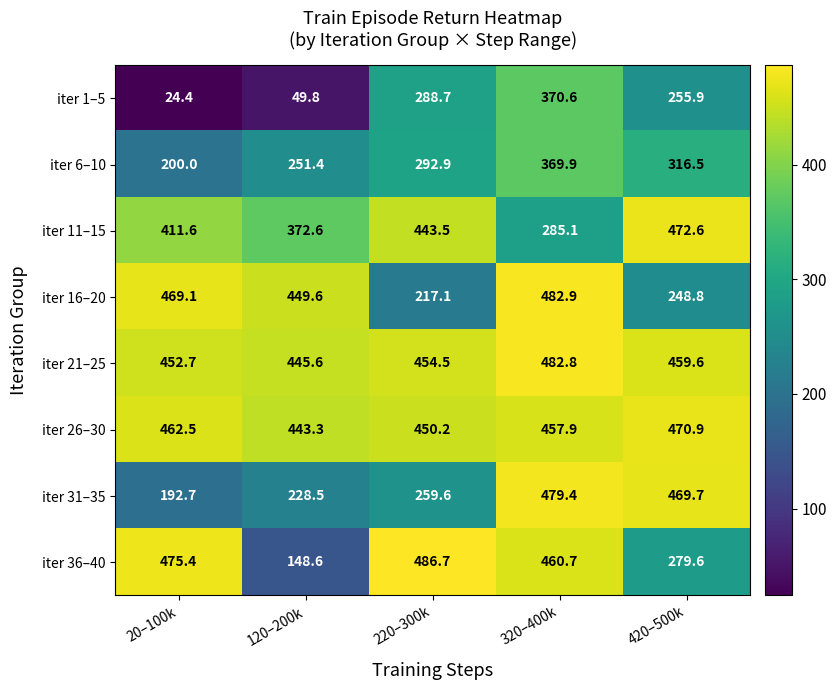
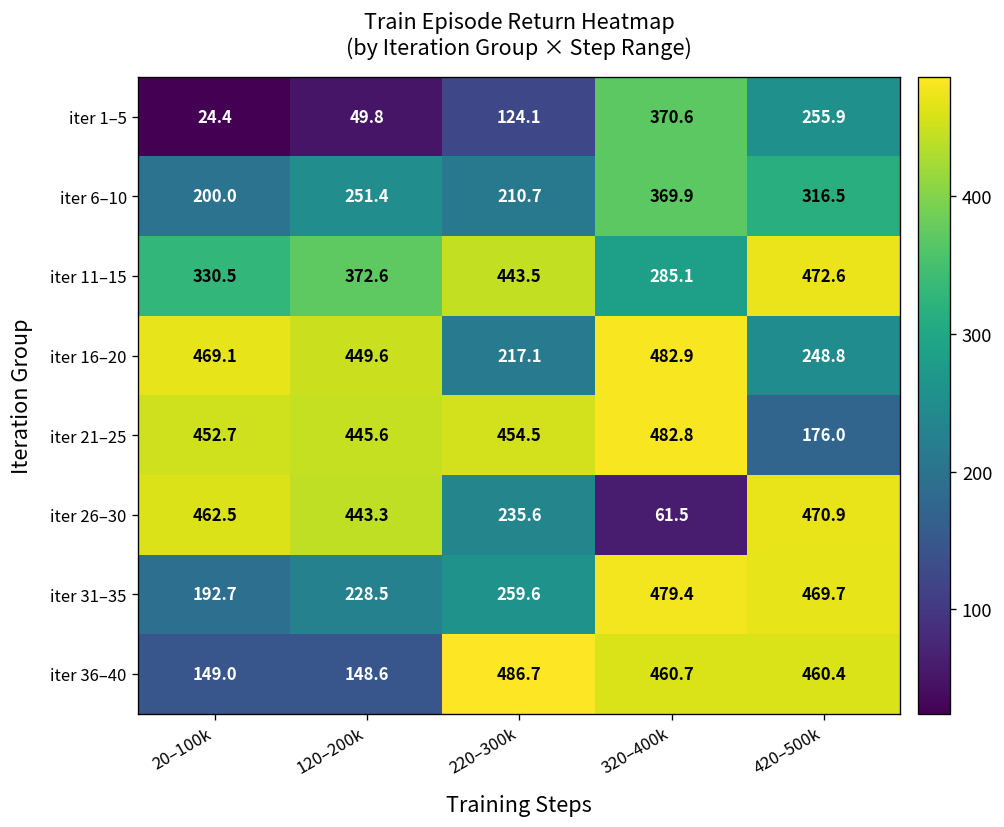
  {
    "iter 1–5": {
      "20–100k": 24.4,
      "120–200k": 49.8,
-     "220–300k": 288.7,
+     "220–300k": 124.1,
      "320–400k": 370.6,
      "420–500k": 255.9
    },
    "iter 6–10": {
      "20–100k": 200.0,
      "120–200k": 251.4,
-     "220–300k": 292.9,
+     "220–300k": 210.7,
      "320–400k": 369.9,
      "420–500k": 316.5
    },
    "iter 11–15": {
-     "20–100k": 411.6,
+     "20–100k": 330.5,
      "120–200k": 372.6,
      "220–300k": 443.5,
      "320–400k": 285.1,
      "420–500k": 472.6
    },
    "iter 16–20": {
      "20–100k": 469.1,
      "120–200k": 449.6,
      "220–300k": 217.1,
      "320–400k": 482.9,
      "420–500k": 248.8
    },
    "iter 21–25": {
      "20–100k": 452.7,
      "120–200k": 445.6,
      "220–300k": 454.5,
      "320–400k": 482.8,
-     "420–500k": 459.6
+     "420–500k": 176.0
    },
    "iter 26–30": {
      "20–100k": 462.5,
      "120–200k": 443.3,
-     "220–300k": 450.2,
-     "320–400k": 457.9,
+     "220–300k": 235.6,
+     "320–400k": 61.5,
      "420–500k": 470.9
    },
    "iter 31–35": {
      "20–100k": 192.7,
      "120–200k": 228.5,
      "220–300k": 259.6,
      "320–400k": 479.4,
      "420–500k": 469.7
    },
    "iter 36–40": {
-     "20–100k": 475.4,
+     "20–100k": 149.0,
      "120–200k": 148.6,
      "220–300k": 486.7,
      "320–400k": 460.7,
-     "420–500k": 279.6
+     "420–500k": 460.4
    }
  }
